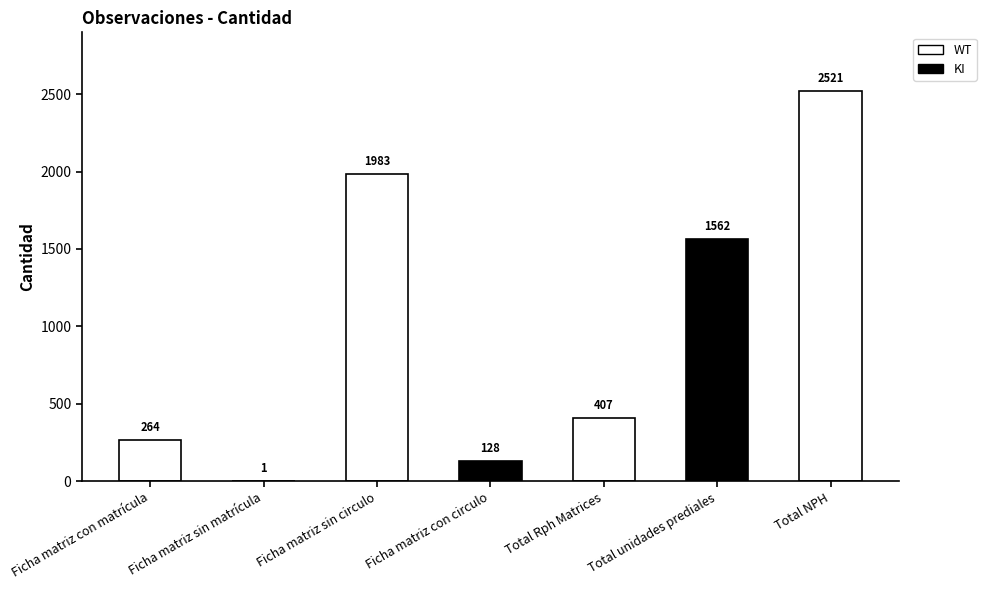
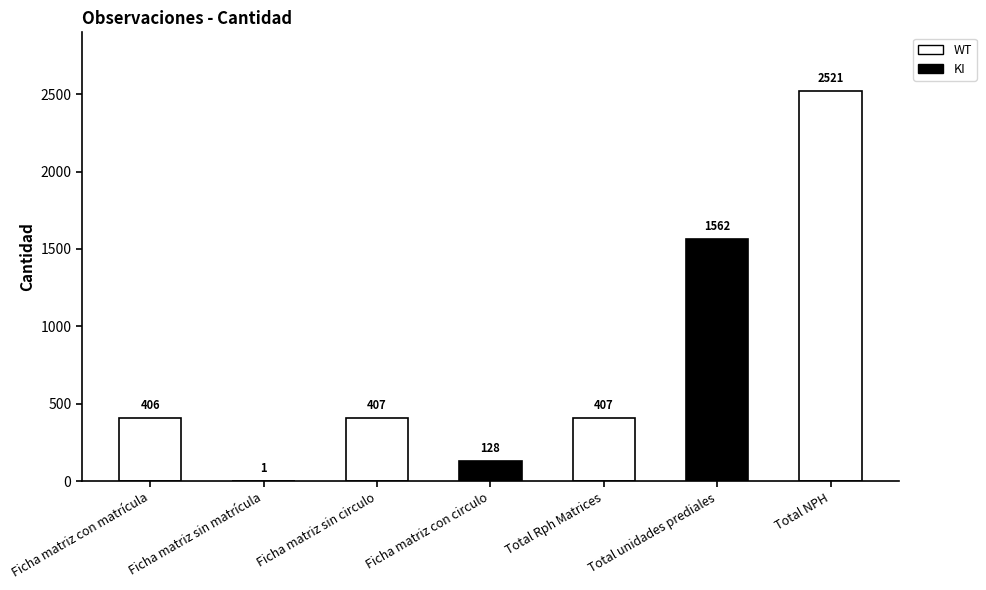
  {
-   "Ficha matriz con matrícula": 264,
+   "Ficha matriz con matrícula": 406,
    "Ficha matriz sin matrícula": 1,
-   "Ficha matriz sin circulo": 1983,
+   "Ficha matriz sin circulo": 407,
    "Ficha matriz con circulo": 128,
    "Total Rph Matrices": 407,
    "Total unidades prediales": 1562,
    "Total NPH": 2521
  }
